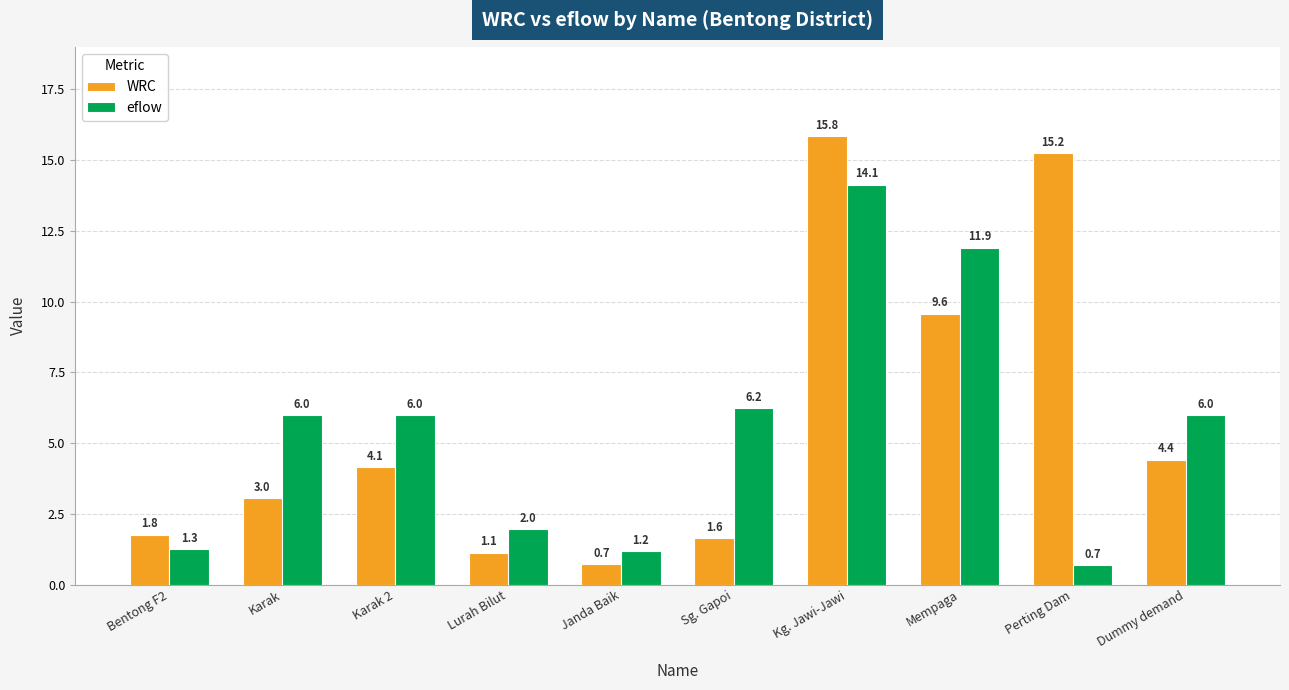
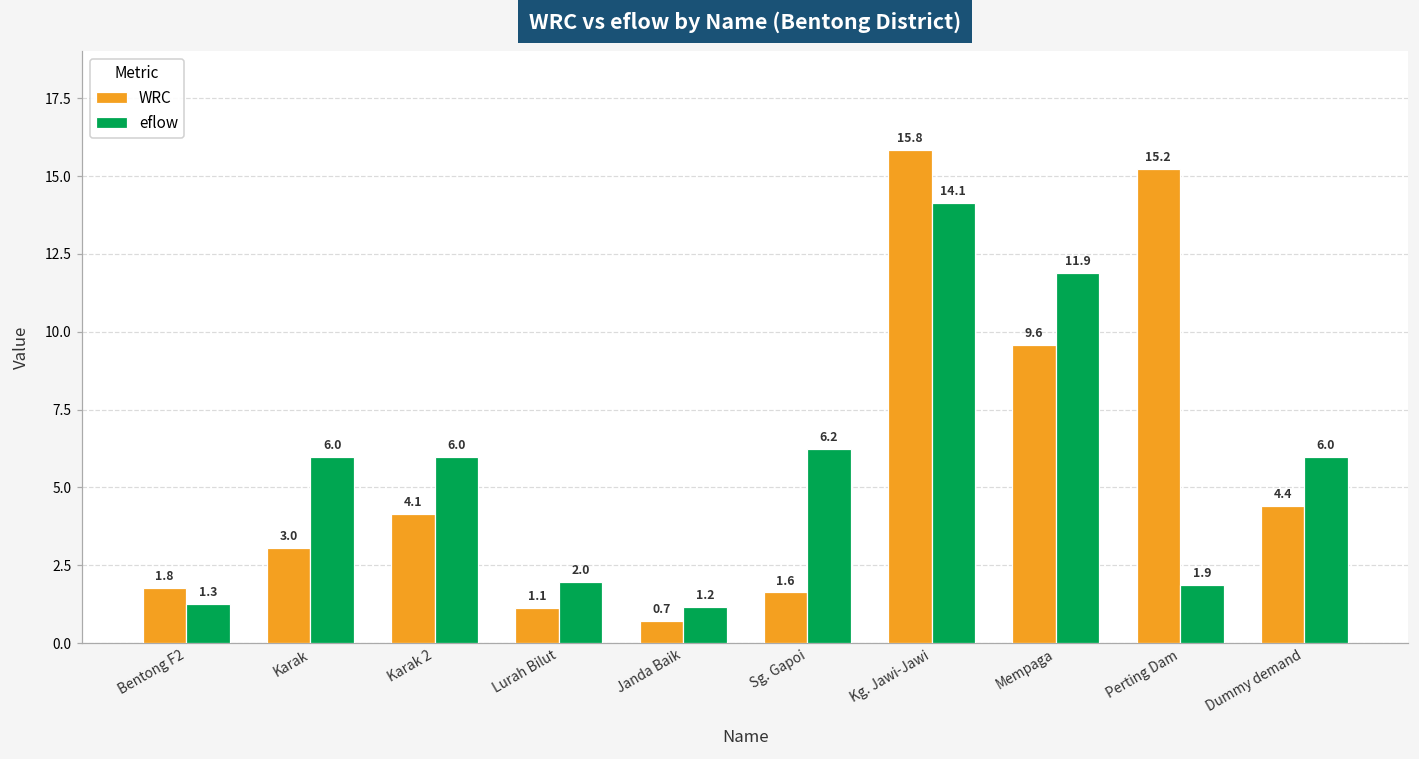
  {
    "WRC": {
      "Bentong F2": 1.8,
      "Karak": 3.0,
      "Karak 2": 4.1,
      "Lurah Bilut": 1.1,
      "Janda Baik": 0.7,
      "Sg. Gapoi": 1.6,
      "Kg. Jawi-Jawi": 15.8,
      "Mempaga": 9.6,
      "Perting Dam": 15.2,
      "Dummy demand": 4.4
    },
    "eflow": {
      "Bentong F2": 1.3,
      "Karak": 6.0,
      "Karak 2": 6.0,
      "Lurah Bilut": 2.0,
      "Janda Baik": 1.2,
      "Sg. Gapoi": 6.2,
      "Kg. Jawi-Jawi": 14.1,
      "Mempaga": 11.9,
-     "Perting Dam": 0.7,
+     "Perting Dam": 1.9,
      "Dummy demand": 6.0
    }
  }
